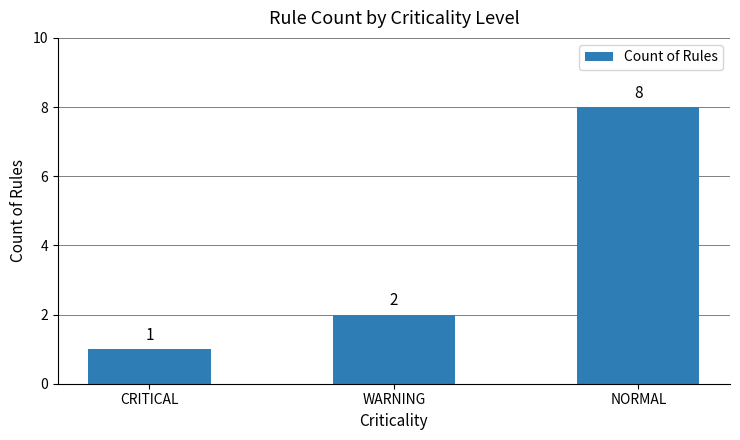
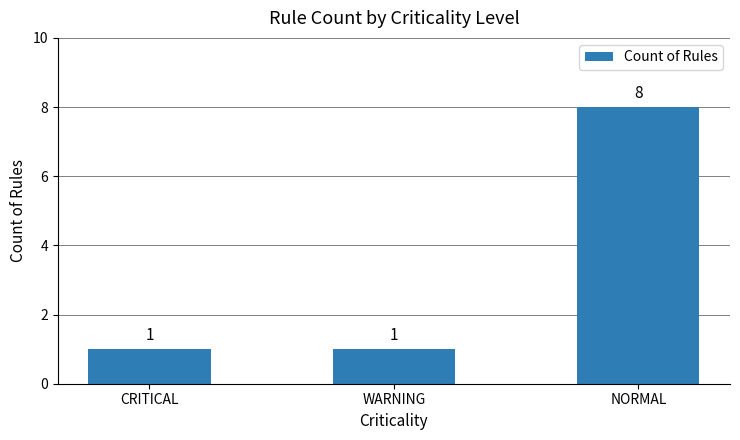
  {
    "CRITICAL": 1,
-   "WARNING": 2,
+   "WARNING": 1,
    "NORMAL": 8
  }
